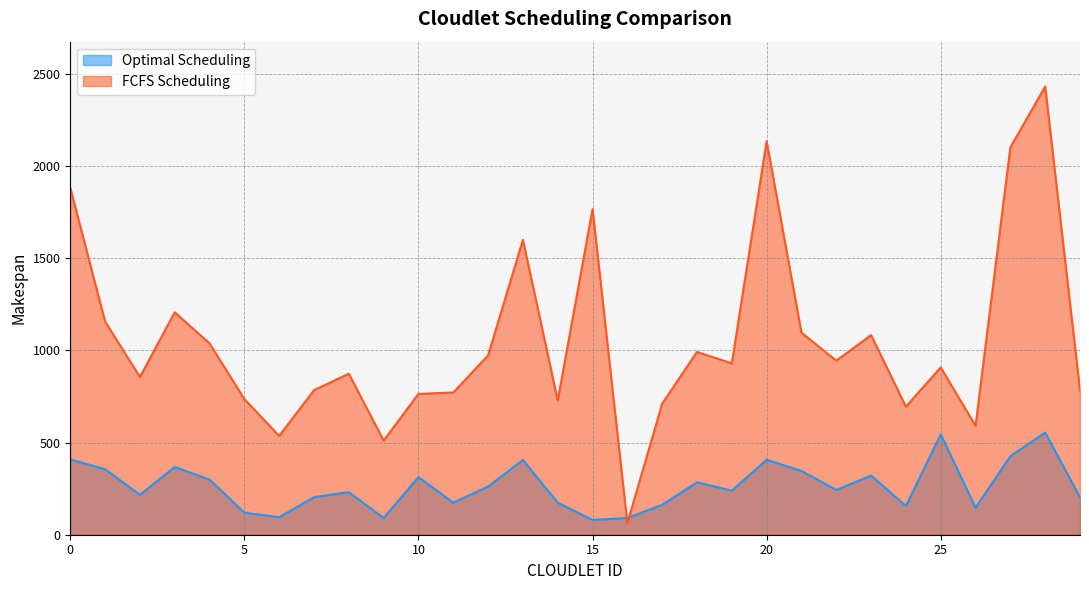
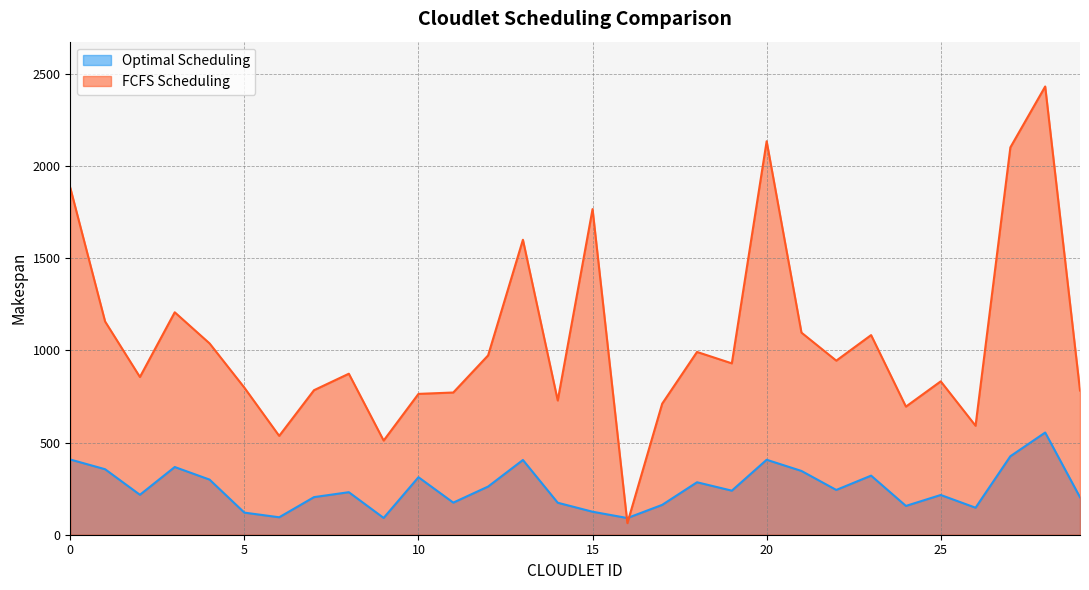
  {
    "Optimal Scheduling": {
      "0": 410,
      "5": 120,
      "10": 310,
-     "15": 80,
+     "15": 120,
      "20": 410,
-     "25": 540
+     "25": 220
    },
    "FCFS Scheduling": {
      "0": 1880,
-     "5": 740,
+     "5": 800,
      "10": 760,
      "15": 1770,
      "20": 2130,
-     "25": 910
+     "25": 830
    }
  }
